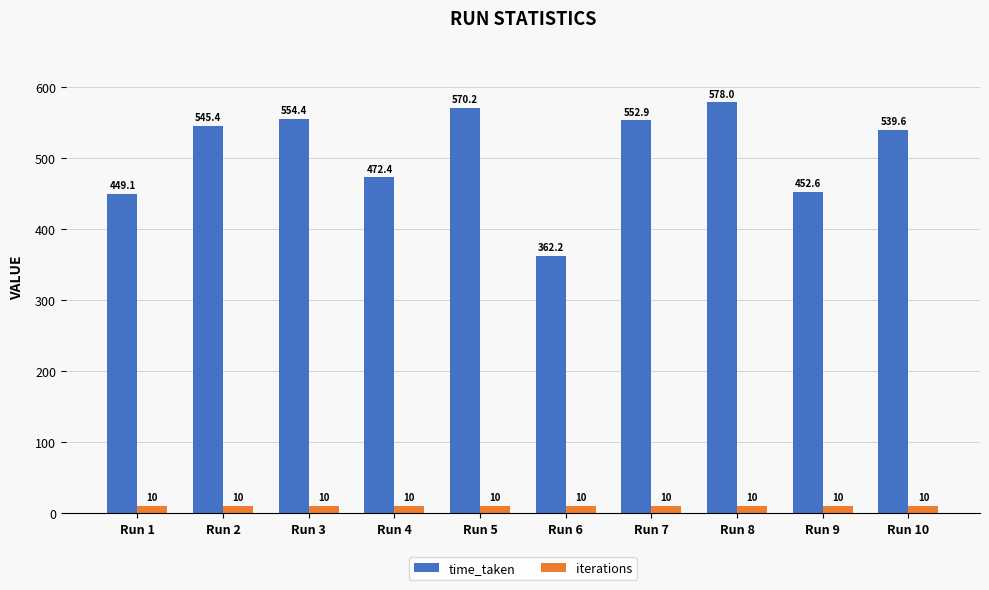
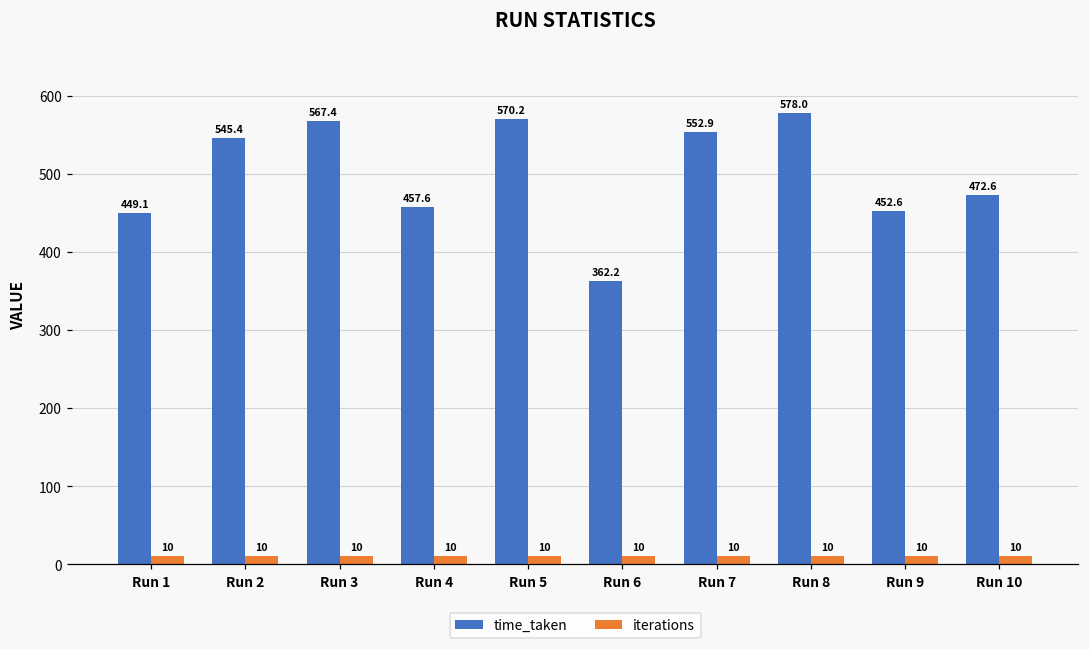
  {
    "time_taken": {
      "Run 1": 449.1,
      "Run 2": 545.4,
-     "Run 3": 554.4,
-     "Run 4": 472.4,
+     "Run 3": 567.4,
+     "Run 4": 457.6,
      "Run 5": 570.2,
      "Run 6": 362.2,
      "Run 7": 552.9,
      "Run 8": 578.0,
      "Run 9": 452.6,
-     "Run 10": 539.6
+     "Run 10": 472.6
    },
    "iterations": {
      "Run 1": 10,
      "Run 2": 10,
      "Run 3": 10,
      "Run 4": 10,
      "Run 5": 10,
      "Run 6": 10,
      "Run 7": 10,
      "Run 8": 10,
      "Run 9": 10,
      "Run 10": 10
    }
  }
